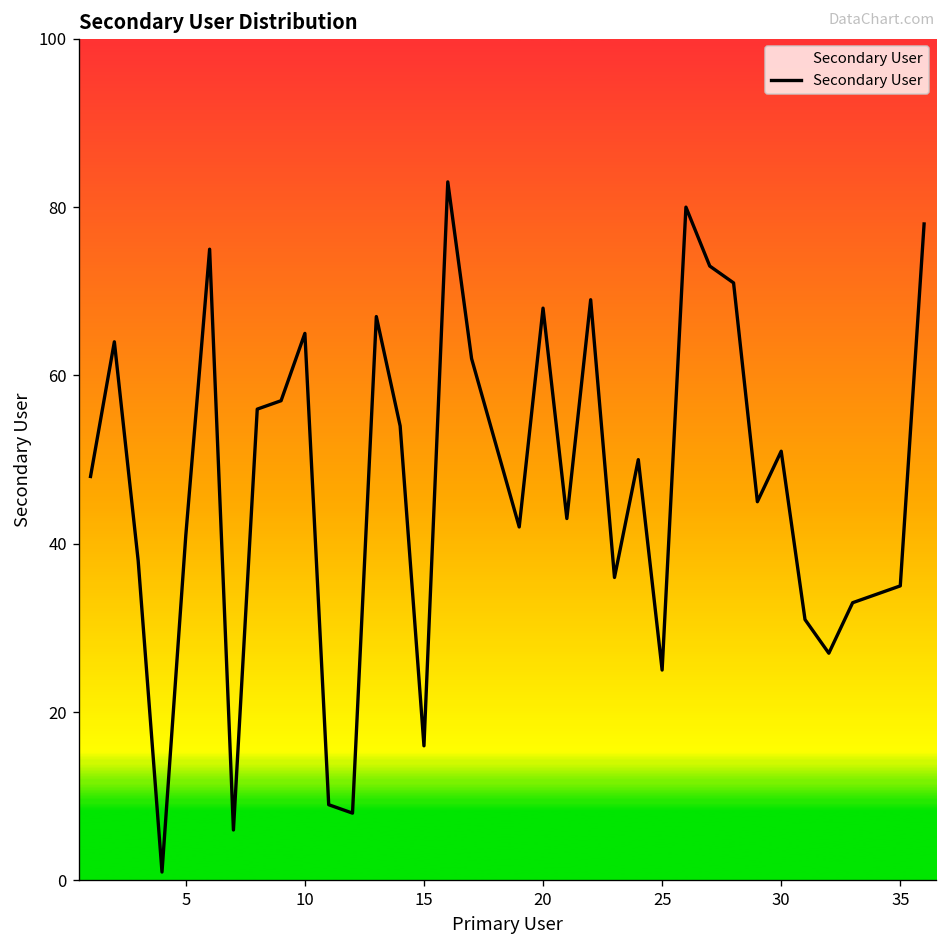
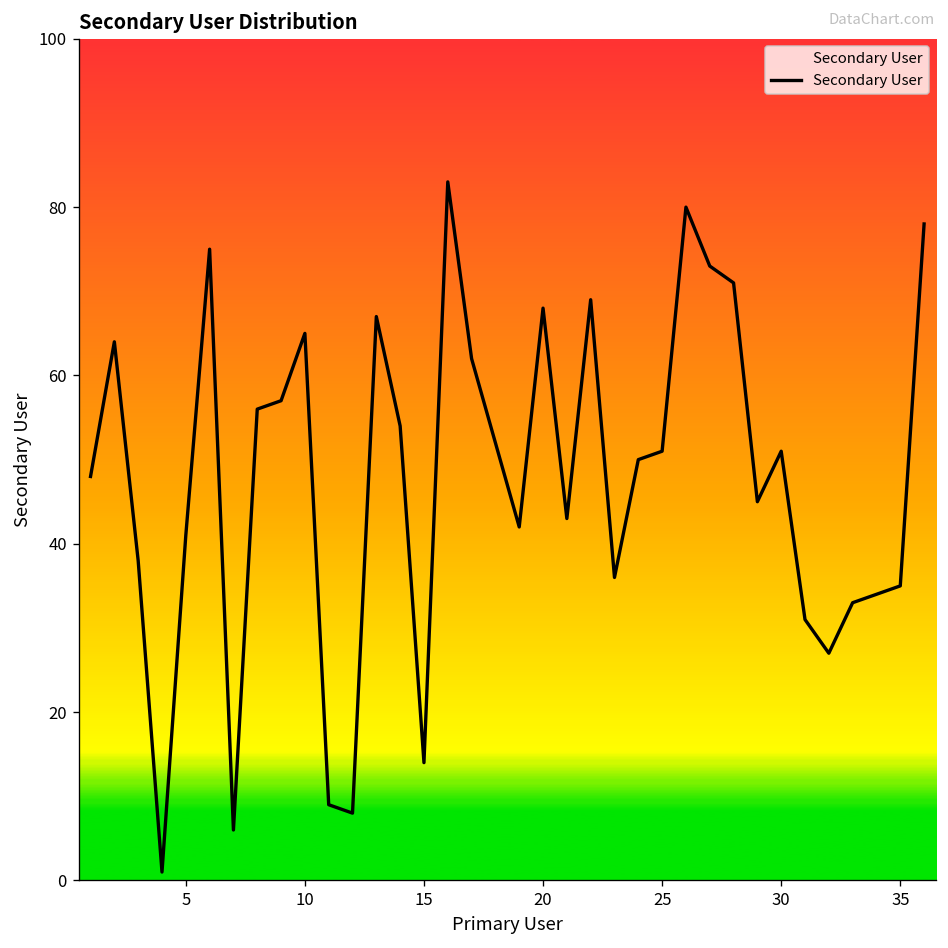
  {
    "5": 41,
    "10": 65,
-   "15": 16,
+   "15": 14,
    "20": 68,
-   "25": 25,
+   "25": 51,
    "30": 51,
    "35": 35
  }
